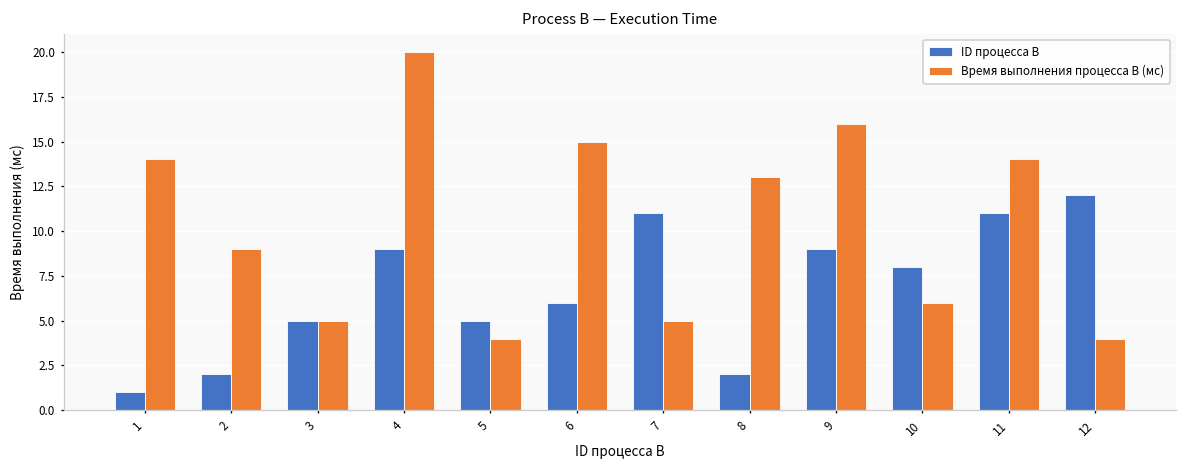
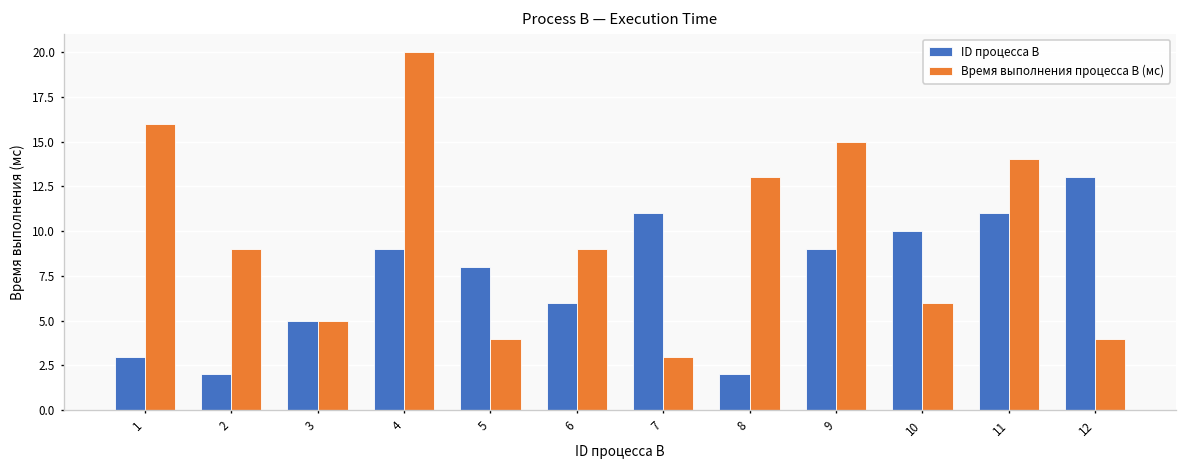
  {
    "ID процесса B": {
-     "1": 1,
+     "1": 3,
      "2": 2,
      "3": 5,
      "4": 9,
-     "5": 5,
+     "5": 8,
      "6": 6,
      "7": 11,
      "8": 2,
      "9": 9,
-     "10": 8,
+     "10": 10,
      "11": 11,
-     "12": 12
+     "12": 13
    },
    "Время выполнения процесса B (мс)": {
-     "1": 14,
+     "1": 16,
      "2": 9,
      "3": 5,
      "4": 20,
      "5": 4,
-     "6": 15,
-     "7": 5,
+     "6": 9,
+     "7": 3,
      "8": 13,
-     "9": 16,
+     "9": 15,
      "10": 6,
      "11": 14,
      "12": 4
    }
  }
